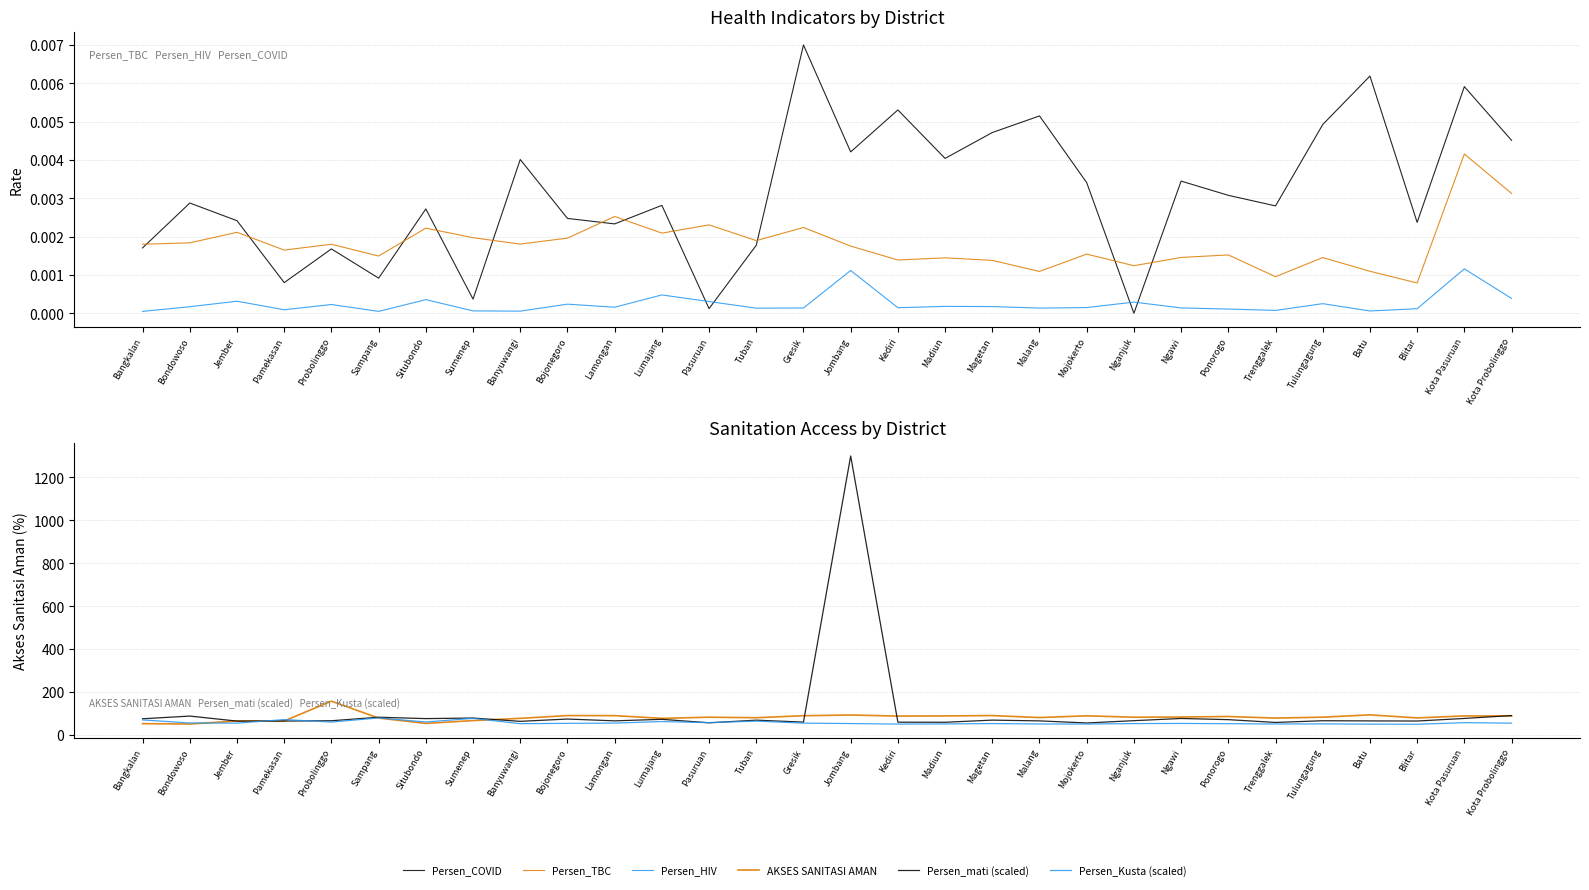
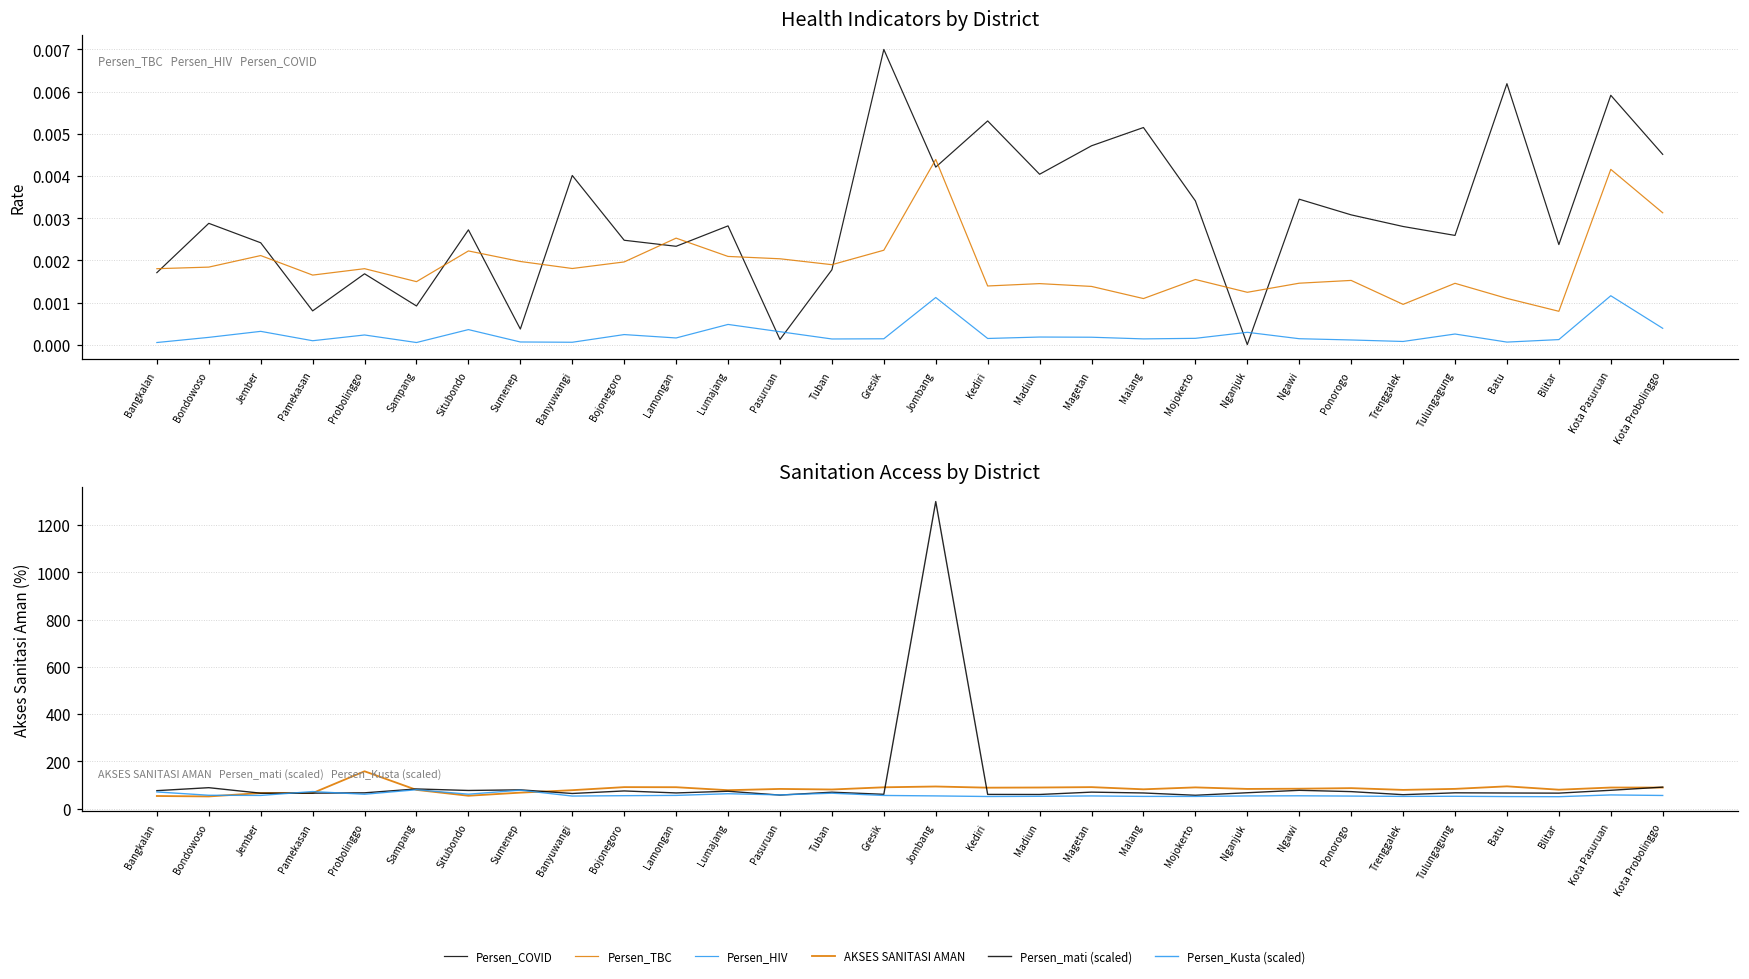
  {
    "Health Indicators by District": {
      "Persen_COVID": {
        "Bangkalan": 0.0017,
        "Bondowoso": 0.0029,
        "Jember": 0.0024,
        "Pamekasan": 0.0008,
        "Probolinggo": 0.0017,
        "Sampang": 0.0009,
        "Situbondo": 0.0027,
        "Sumenep": 0.0004,
        "Banyuwangi": 0.0040,
        "Bojonegoro": 0.0025,
        "Lamongan": 0.0023,
        "Lumajang": 0.0028,
        "Pasuruan": 0.0001,
        "Tuban": 0.0018,
        "Gresik": 0.0070,
        "Jombang": 0.0042,
        "Kediri": 0.0053,
        "Madiun": 0.0040,
        "Magetan": 0.0047,
        "Malang": 0.0051,
        "Mojokerto": 0.0034,
        "Nganjuk": 0.0000,
        "Ngawi": 0.0034,
        "Ponorogo": 0.0031,
        "Trenggalek": 0.0028,
-       "Tulungagung": 0.0049,
+       "Tulungagung": 0.0026,
        "Batu": 0.0062,
        "Blitar": 0.0024,
        "Kota Pasuruan": 0.0059,
        "Kota Probolinggo": 0.0045
      },
      "Persen_TBC": {
        "Bangkalan": 0.0018,
        "Bondowoso": 0.0018,
        "Jember": 0.0021,
        "Pamekasan": 0.0017,
        "Probolinggo": 0.0018,
        "Sampang": 0.0015,
        "Situbondo": 0.0022,
        "Sumenep": 0.0020,
        "Banyuwangi": 0.0018,
        "Bojonegoro": 0.0020,
        "Lamongan": 0.0025,
        "Lumajang": 0.0021,
-       "Pasuruan": 0.0023,
+       "Pasuruan": 0.0020,
        "Tuban": 0.0019,
        "Gresik": 0.0022,
-       "Jombang": 0.0018,
+       "Jombang": 0.0044,
        "Kediri": 0.0014,
        "Madiun": 0.0014,
        "Magetan": 0.0014,
        "Malang": 0.0011,
        "Mojokerto": 0.0015,
        "Nganjuk": 0.0012,
        "Ngawi": 0.0015,
        "Ponorogo": 0.0015,
        "Trenggalek": 0.0010,
        "Tulungagung": 0.0015,
        "Batu": 0.0011,
        "Blitar": 0.0008,
        "Kota Pasuruan": 0.0042,
        "Kota Probolinggo": 0.0031
      },
      "Persen_HIV": {
        "Bangkalan": 0.0001,
        "Bondowoso": 0.0002,
        "Jember": 0.0003,
        "Pamekasan": 0.0001,
        "Probolinggo": 0.0002,
        "Sampang": 0.0001,
        "Situbondo": 0.0004,
        "Sumenep": 0.0001,
        "Banyuwangi": 0.0001,
        "Bojonegoro": 0.0002,
        "Lamongan": 0.0002,
        "Lumajang": 0.0005,
        "Pasuruan": 0.0003,
        "Tuban": 0.0001,
        "Gresik": 0.0001,
        "Jombang": 0.0011,
        "Kediri": 0.0001,
        "Madiun": 0.0002,
        "Magetan": 0.0002,
        "Malang": 0.0001,
        "Mojokerto": 0.0002,
        "Nganjuk": 0.0003,
        "Ngawi": 0.0001,
        "Ponorogo": 0.0001,
        "Trenggalek": 0.0001,
        "Tulungagung": 0.0003,
        "Batu": 0.0001,
        "Blitar": 0.0001,
        "Kota Pasuruan": 0.0012,
        "Kota Probolinggo": 0.0004
      }
    },
    "Sanitation Access by District": {
      "AKSES SANITASI AMAN": {
        "Bangkalan": 50,
        "Probolinggo": 160,
        "Banyuwangi": 80,
        "Bojonegoro": 90,
        "Lamongan": 90,
        "Pasuruan": 80,
        "Gresik": 90,
        "Jombang": 90,
        "Kediri": 90,
        "Madiun": 90,
        "Magetan": 90,
        "Malang": 80,
        "Mojokerto": 90,
        "Nganjuk": 80,
        "Ponorogo": 90,
        "Trenggalek": 80,
        "Tulungagung": 80,
        "Batu": 90,
        "Blitar": 80
      },
      "Persen_mati (scaled)": {
        "Bondowoso": 90,
        "Situbondo": 80,
        "Bojonegoro": 70,
        "Jombang": 1300,
        "Magetan": 70,
        "Malang": 70,
        "Nganjuk": 70,
        "Ponorogo": 70,
        "Tulungagung": 70,
        "Batu": 70,
        "Blitar": 70
      },
      "Persen_Kusta (scaled)": {
        "Bojonegoro": 50,
        "Jombang": 50,
        "Magetan": 50,
        "Malang": 50,
        "Nganjuk": 50,
        "Ngawi": 50,
        "Ponorogo": 50,
        "Tulungagung": 50,
        "Batu": 50,
        "Blitar": 50,
        "Kota Pasuruan": 60,
        "Kota Probolinggo": 60
      }
    }
  }
